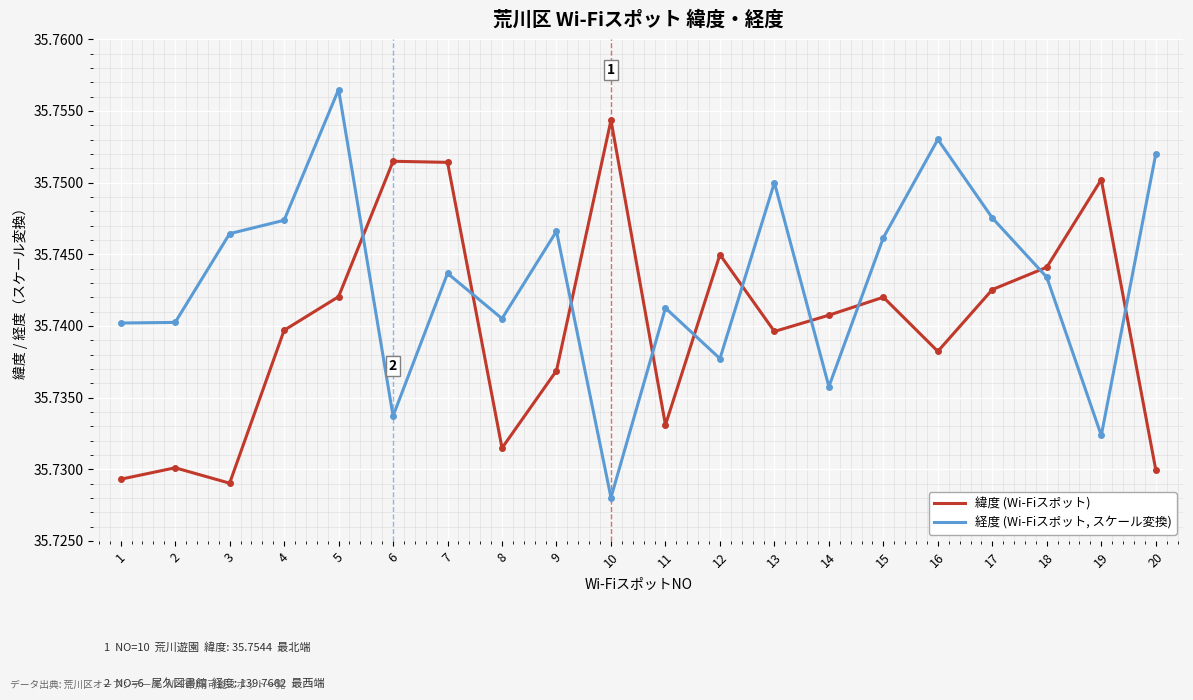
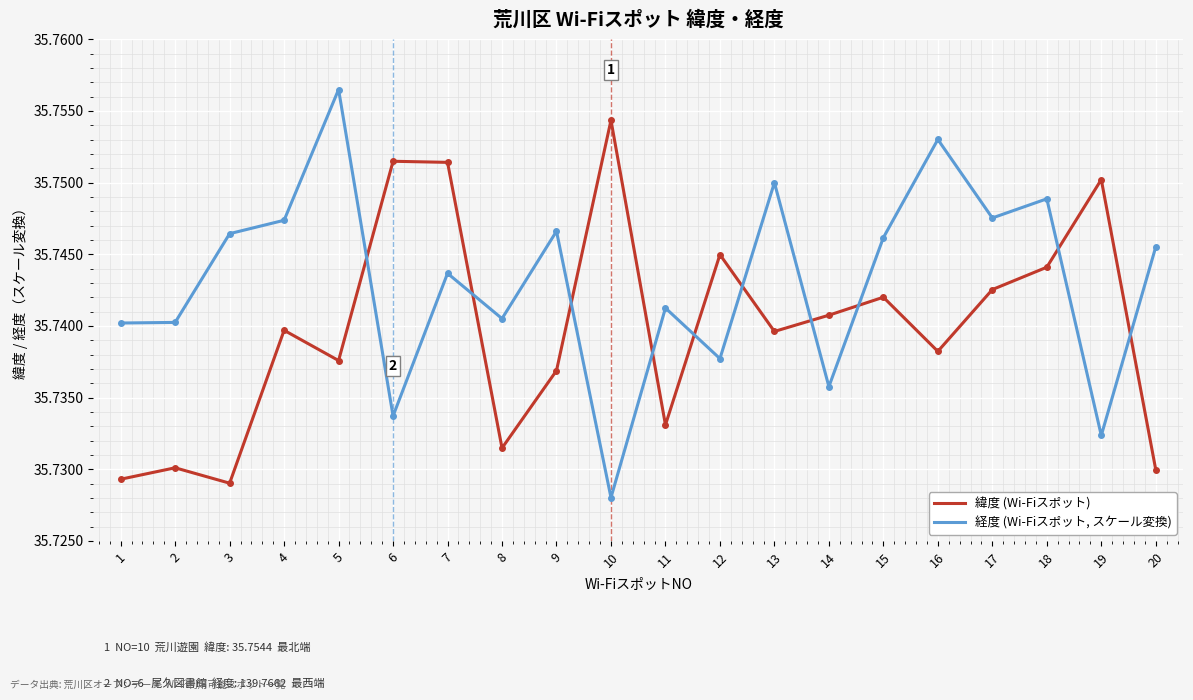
  {
    "緯度 (Wi-Fiスポット)": {
      "1": 35.7293,
      "2": 35.7301,
      "3": 35.7290,
      "4": 35.7397,
-     "5": 35.7420,
+     "5": 35.7376,
      "6": 35.7515,
      "7": 35.7514,
      "8": 35.7315,
      "9": 35.7369,
      "10": 35.7544,
      "11": 35.7331,
      "12": 35.7450,
      "13": 35.7396,
      "14": 35.7408,
      "15": 35.7420,
      "16": 35.7382,
      "17": 35.7425,
      "18": 35.7441,
      "19": 35.7502,
      "20": 35.7300
    },
    "経度 (Wi-Fiスポット, スケール変換)": {
      "1": 35.7402,
      "2": 35.7402,
      "3": 35.7464,
      "4": 35.7474,
      "5": 35.7565,
      "6": 35.7337,
      "7": 35.7437,
      "8": 35.7405,
      "9": 35.7466,
      "10": 35.7280,
      "11": 35.7413,
      "12": 35.7377,
      "13": 35.7500,
      "14": 35.7358,
      "15": 35.7462,
      "16": 35.7530,
      "17": 35.7475,
-     "18": 35.7434,
+     "18": 35.7489,
      "19": 35.7324,
-     "20": 35.7520
+     "20": 35.7455
    }
  }
